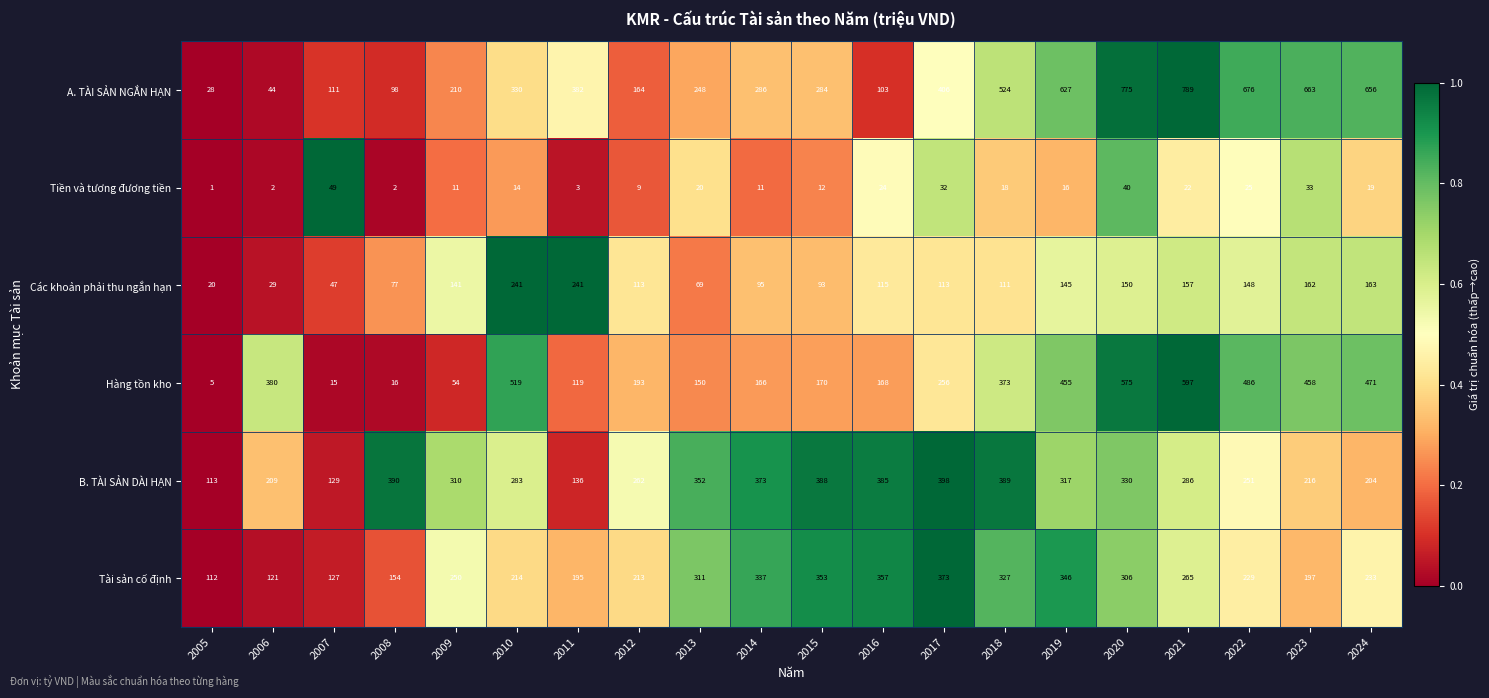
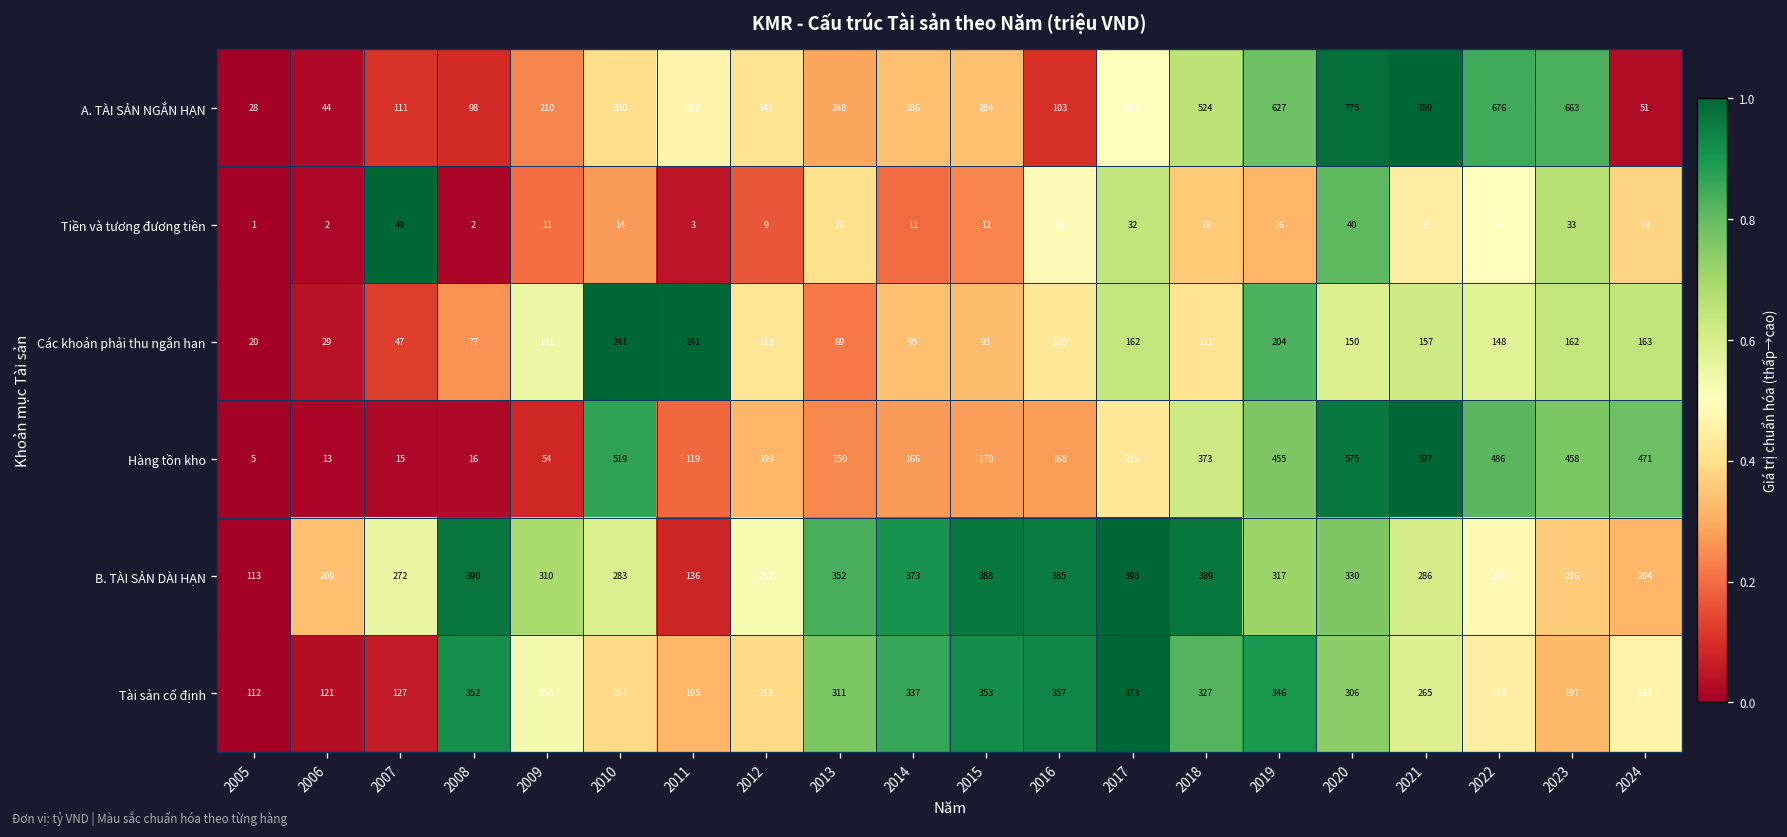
  {
    "A. TÀI SẢN NGẮN HẠN": {
      "2005": 28,
      "2006": 44,
      "2007": 111,
      "2008": 98,
      "2009": 210,
      "2010": 330,
      "2011": 382,
-     "2012": 164,
+     "2012": 341,
      "2013": 248,
      "2014": 286,
      "2015": 284,
      "2016": 103,
      "2017": 406,
      "2018": 524,
      "2019": 627,
      "2020": 775,
      "2021": 789,
      "2022": 676,
      "2023": 663,
-     "2024": 656
+     "2024": 51
    },
    "Tiền và tương đương tiền": {
      "2005": 1,
      "2006": 2,
      "2007": 49,
      "2008": 2,
      "2009": 11,
      "2010": 14,
      "2011": 3,
      "2012": 9,
      "2013": 20,
      "2014": 11,
      "2015": 12,
      "2016": 24,
      "2017": 32,
      "2018": 18,
      "2019": 16,
      "2020": 40,
      "2021": 22,
      "2022": 25,
      "2023": 33,
      "2024": 19
    },
    "Các khoản phải thu ngắn hạn": {
      "2005": 20,
      "2006": 29,
      "2007": 47,
      "2008": 77,
      "2009": 141,
      "2010": 241,
      "2011": 241,
      "2012": 113,
      "2013": 69,
      "2014": 95,
      "2015": 93,
      "2016": 115,
-     "2017": 113,
+     "2017": 162,
      "2018": 111,
-     "2019": 145,
+     "2019": 204,
      "2020": 150,
      "2021": 157,
      "2022": 148,
      "2023": 162,
      "2024": 163
    },
    "Hàng tồn kho": {
      "2005": 5,
-     "2006": 380,
+     "2006": 13,
      "2007": 15,
      "2008": 16,
      "2009": 54,
      "2010": 519,
      "2011": 119,
      "2012": 193,
      "2013": 150,
      "2014": 166,
      "2015": 170,
      "2016": 168,
      "2017": 256,
      "2018": 373,
      "2019": 455,
      "2020": 575,
      "2021": 597,
      "2022": 486,
      "2023": 458,
      "2024": 471
    },
    "B. TÀI SẢN DÀI HẠN": {
      "2005": 113,
      "2006": 209,
-     "2007": 129,
+     "2007": 272,
      "2008": 390,
      "2009": 310,
      "2010": 283,
      "2011": 136,
      "2012": 262,
      "2013": 352,
      "2014": 373,
      "2015": 388,
      "2016": 385,
      "2017": 398,
      "2018": 389,
      "2019": 317,
      "2020": 330,
      "2021": 286,
      "2022": 251,
      "2023": 216,
      "2024": 204
    },
    "Tài sản cố định": {
      "2005": 112,
      "2006": 121,
      "2007": 127,
-     "2008": 154,
+     "2008": 352,
      "2009": 250,
      "2010": 214,
      "2011": 195,
      "2012": 213,
      "2013": 311,
      "2014": 337,
      "2015": 353,
      "2016": 357,
      "2017": 373,
      "2018": 327,
      "2019": 346,
      "2020": 306,
      "2021": 265,
      "2022": 229,
      "2023": 197,
      "2024": 233
    }
  }
